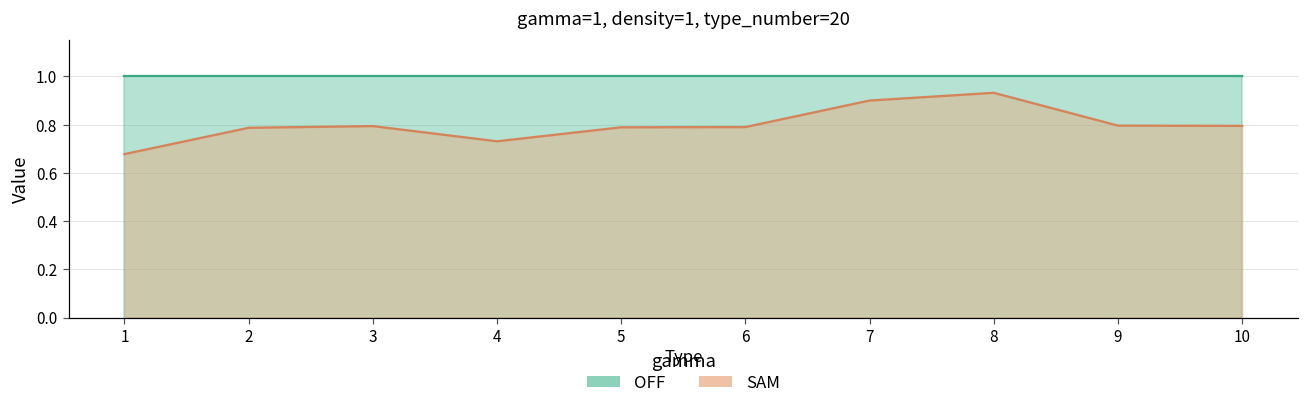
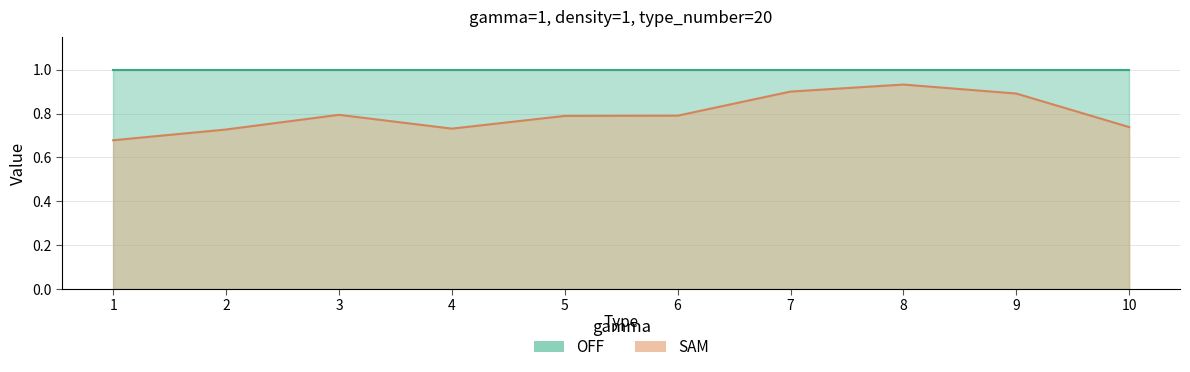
  {
    "OFF": {
      "1": 1.00,
      "2": 1.00,
      "3": 1.00,
      "4": 1.00,
      "5": 1.00,
      "6": 1.00,
      "7": 1.00,
      "8": 1.00,
      "9": 1.00,
      "10": 1.00
    },
    "SAM": {
      "1": 0.68,
-     "2": 0.79,
+     "2": 0.73,
      "3": 0.79,
      "4": 0.73,
      "5": 0.79,
      "6": 0.79,
      "7": 0.90,
      "8": 0.93,
-     "9": 0.80,
-     "10": 0.80
+     "9": 0.89,
+     "10": 0.74
    }
  }
